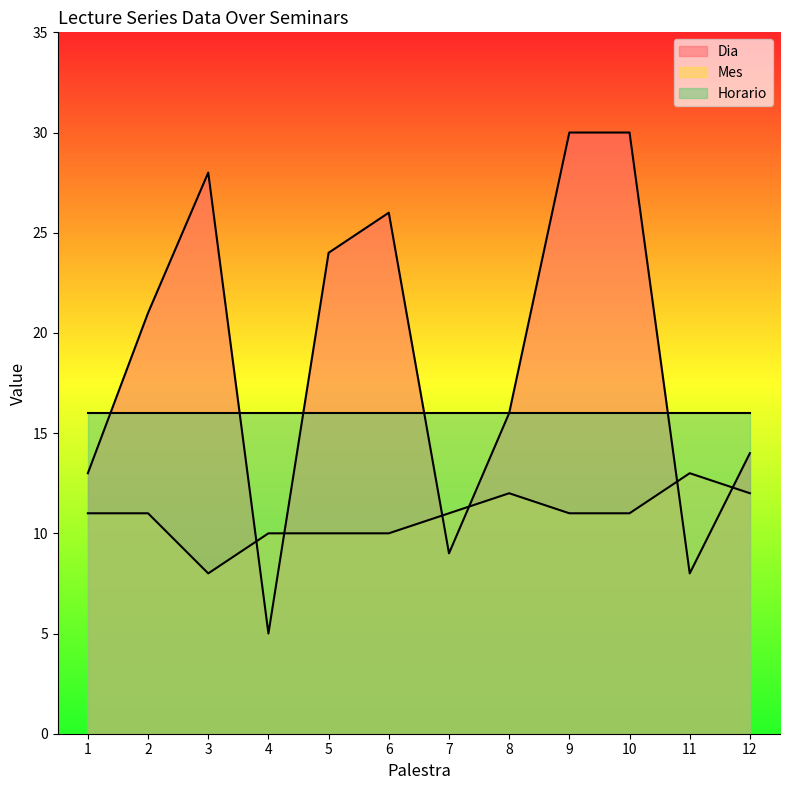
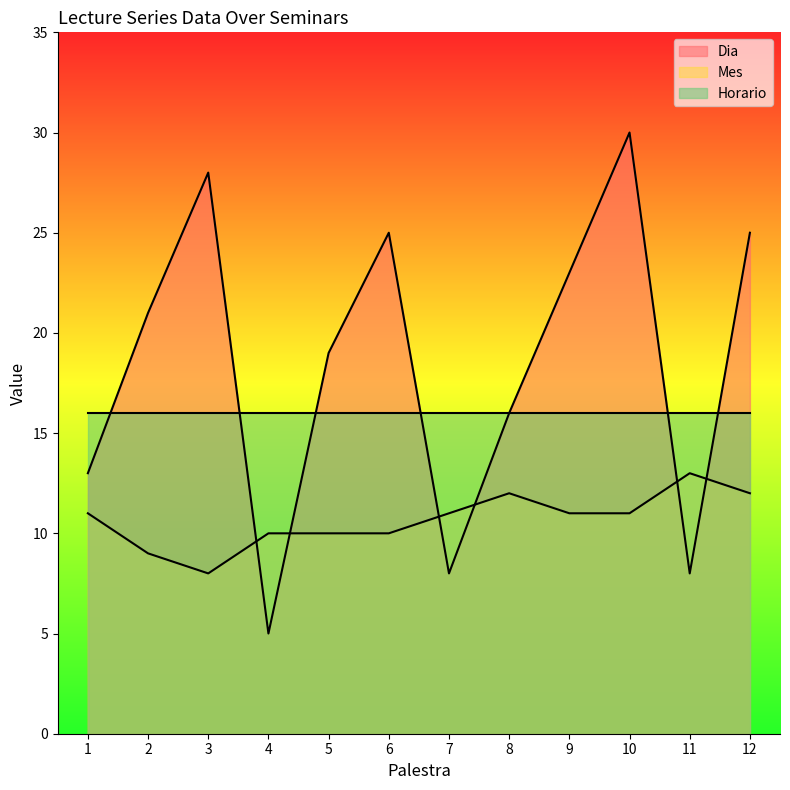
  {
    "Dia": {
      "1": 13,
      "2": 21,
      "3": 28,
      "4": 5,
-     "5": 24,
-     "6": 26,
-     "7": 9,
-     "9": 30,
+     "5": 19,
+     "6": 25,
+     "7": 8,
+     "9": 23,
      "10": 30,
      "11": 8,
-     "12": 14
+     "12": 25
    },
    "Mes": {
      "1": 11,
-     "2": 11,
+     "2": 9,
      "3": 8,
      "4": 10,
      "5": 10,
      "6": 10,
      "7": 11,
      "8": 12,
      "9": 11,
      "10": 11,
      "11": 13,
      "12": 12
    },
    "Horario": {
      "1": 16,
      "2": 16,
      "3": 16,
      "4": 16,
      "5": 16,
      "6": 16,
      "7": 16,
      "9": 16,
      "10": 16,
      "11": 16,
      "12": 16
    }
  }
